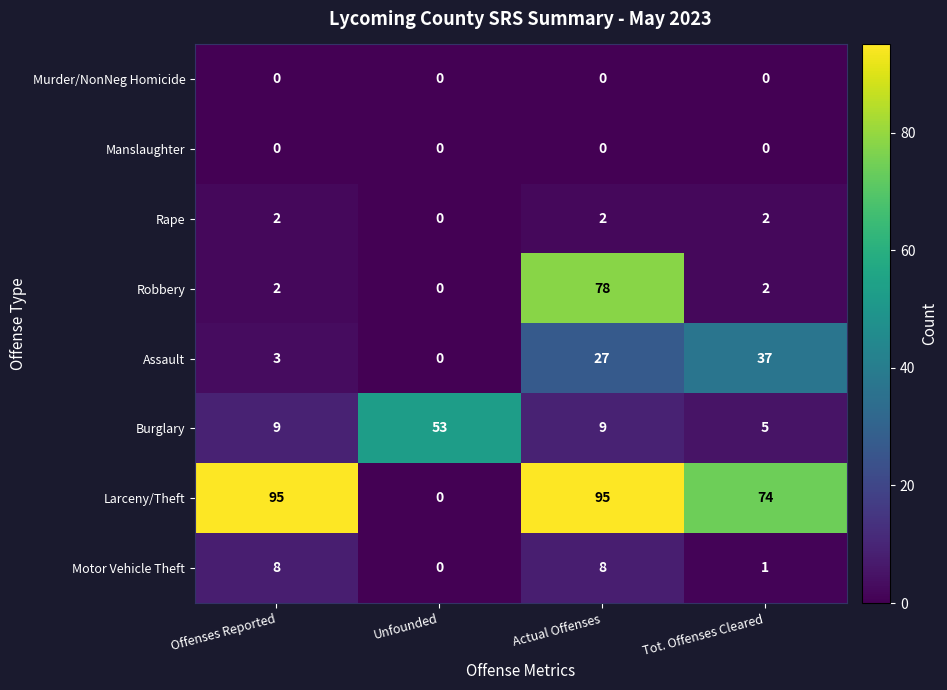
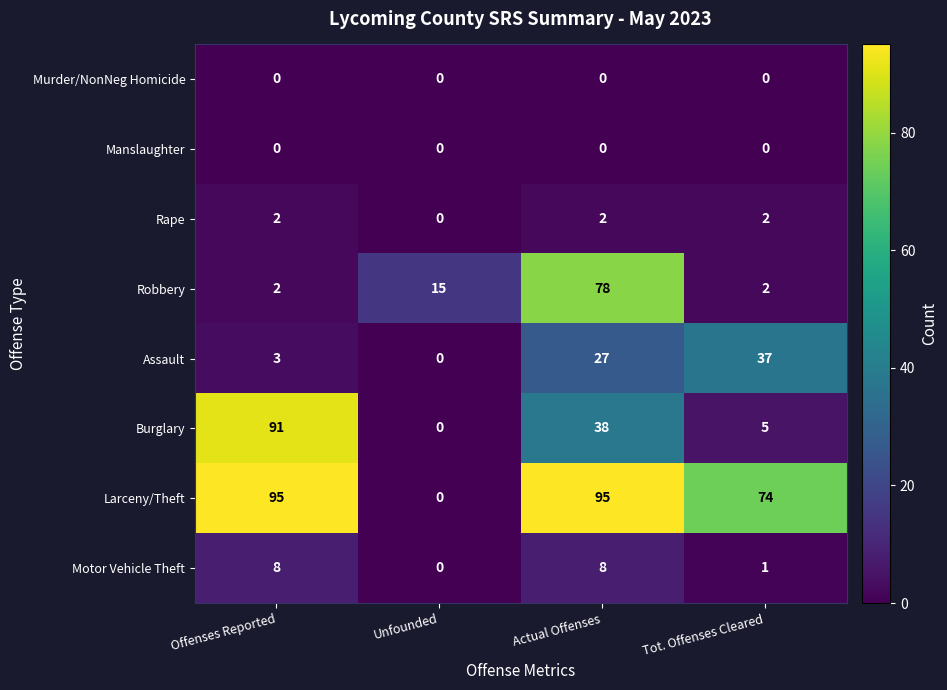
  {
    "Murder/NonNeg Homicide": {
      "Offenses Reported": 0,
      "Unfounded": 0,
      "Actual Offenses": 0,
      "Tot. Offenses Cleared": 0
    },
    "Manslaughter": {
      "Offenses Reported": 0,
      "Unfounded": 0,
      "Actual Offenses": 0,
      "Tot. Offenses Cleared": 0
    },
    "Rape": {
      "Offenses Reported": 2,
      "Unfounded": 0,
      "Actual Offenses": 2,
      "Tot. Offenses Cleared": 2
    },
    "Robbery": {
      "Offenses Reported": 2,
-     "Unfounded": 0,
+     "Unfounded": 15,
      "Actual Offenses": 78,
      "Tot. Offenses Cleared": 2
    },
    "Assault": {
      "Offenses Reported": 3,
      "Unfounded": 0,
      "Actual Offenses": 27,
      "Tot. Offenses Cleared": 37
    },
    "Burglary": {
-     "Offenses Reported": 9,
-     "Unfounded": 53,
-     "Actual Offenses": 9,
+     "Offenses Reported": 91,
+     "Unfounded": 0,
+     "Actual Offenses": 38,
      "Tot. Offenses Cleared": 5
    },
    "Larceny/Theft": {
      "Offenses Reported": 95,
      "Unfounded": 0,
      "Actual Offenses": 95,
      "Tot. Offenses Cleared": 74
    },
    "Motor Vehicle Theft": {
      "Offenses Reported": 8,
      "Unfounded": 0,
      "Actual Offenses": 8,
      "Tot. Offenses Cleared": 1
    }
  }
